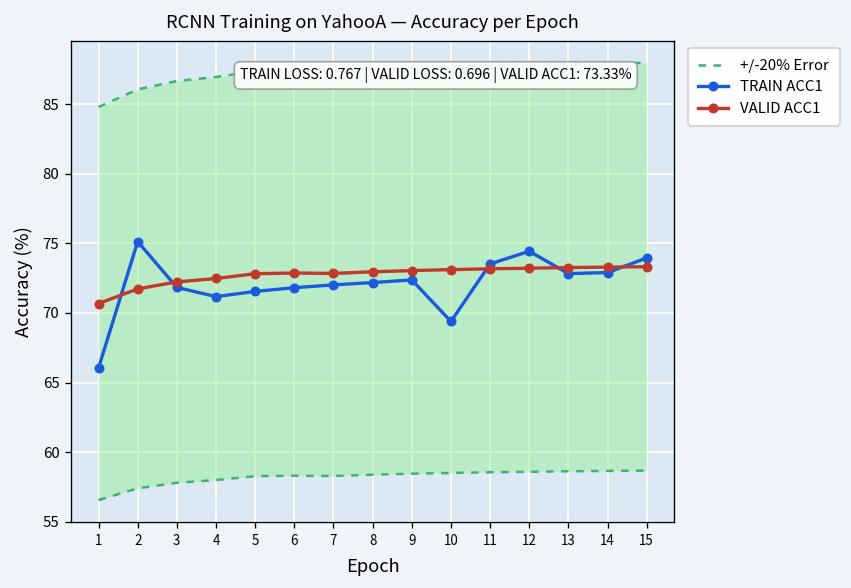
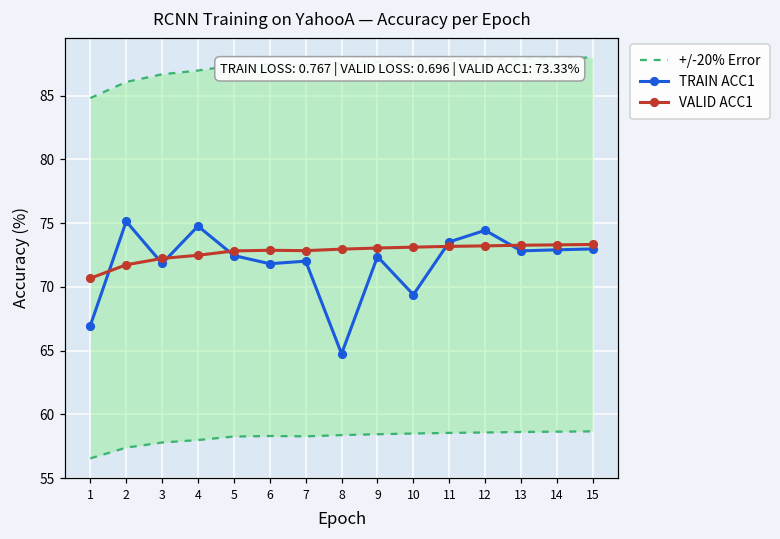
  {
    "TRAIN ACC1": {
-     "1": 66.0,
+     "1": 67.0,
      "2": 75.1,
      "3": 71.8,
-     "4": 71.2,
-     "5": 71.6,
+     "4": 74.8,
+     "5": 72.5,
      "6": 71.8,
      "7": 72.0,
-     "8": 72.2,
+     "8": 64.8,
      "9": 72.4,
      "10": 69.4,
      "11": 73.5,
      "12": 74.4,
      "13": 72.8,
      "14": 72.9,
-     "15": 74.0
+     "15": 73.0
    },
    "VALID ACC1": {
      "1": 70.7,
      "2": 71.7,
      "3": 72.2,
      "4": 72.5,
      "5": 72.8,
      "6": 72.9,
      "7": 72.8,
      "8": 73.0,
      "9": 73.1,
      "10": 73.1,
      "11": 73.2,
      "12": 73.2,
      "13": 73.3,
      "14": 73.3,
      "15": 73.3
    }
  }
